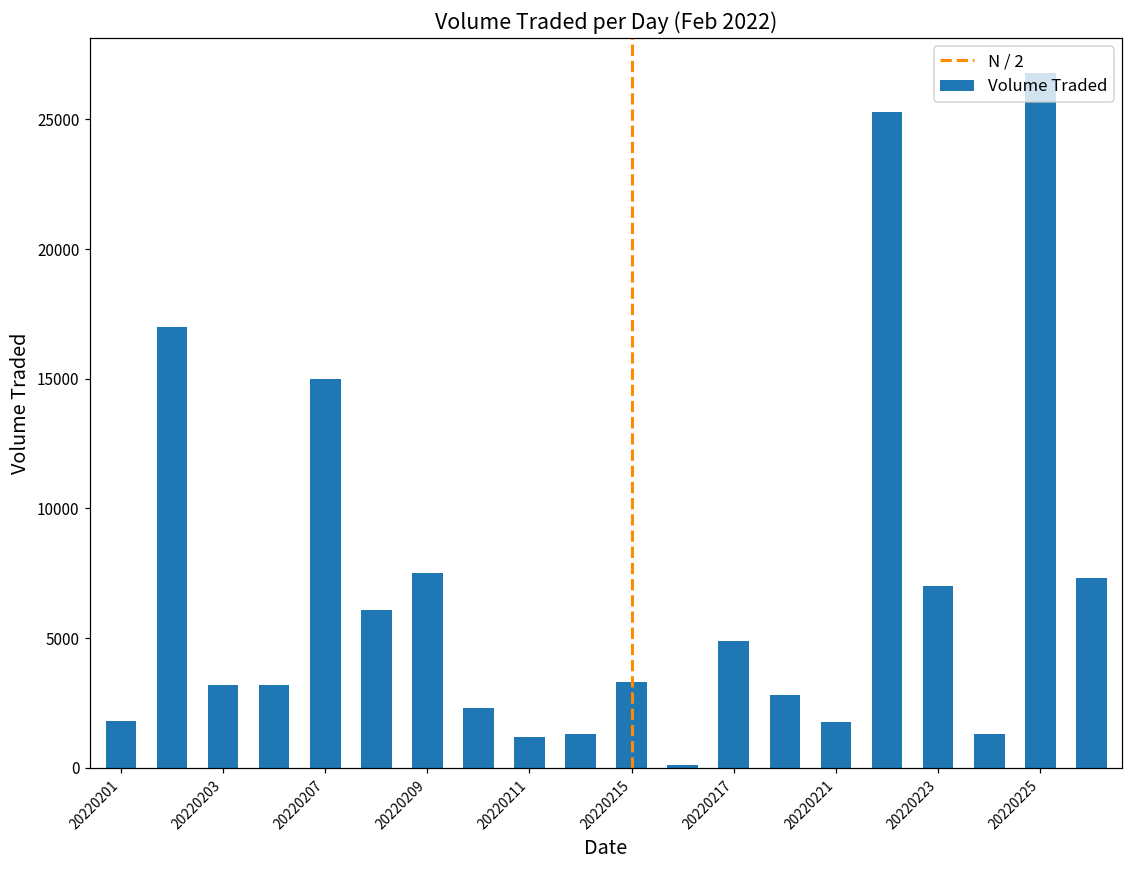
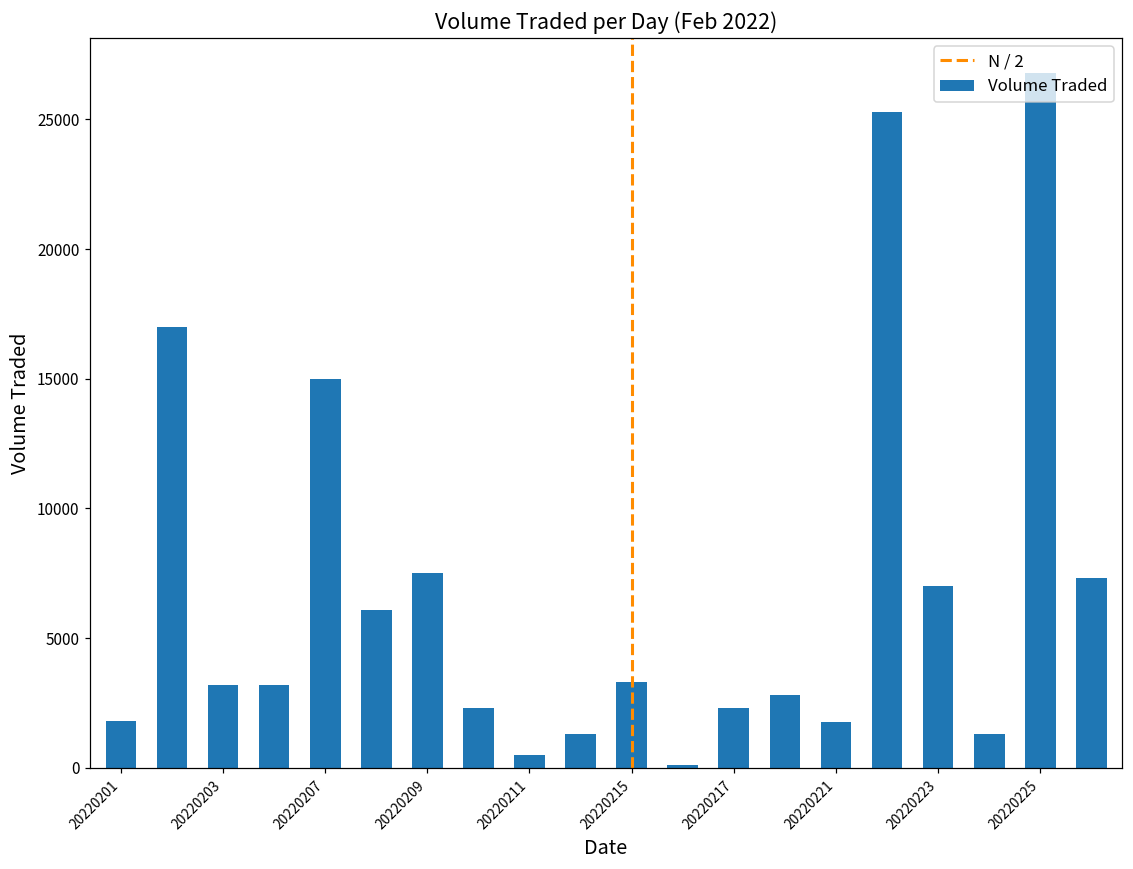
  {
    "20220201": 1800,
    "20220203": 3200,
    "20220207": 15000,
    "20220209": 7500,
-   "20220211": 1200,
+   "20220211": 500,
    "20220215": 3300,
-   "20220217": 4900,
+   "20220217": 2300,
    "20220221": 1800,
    "20220223": 7000
  }
